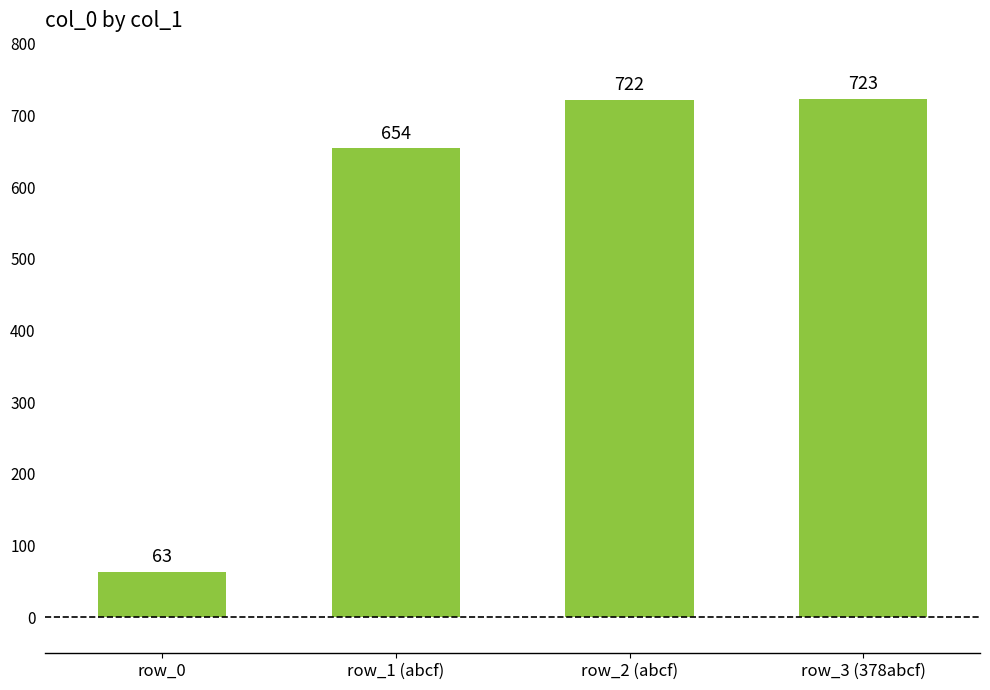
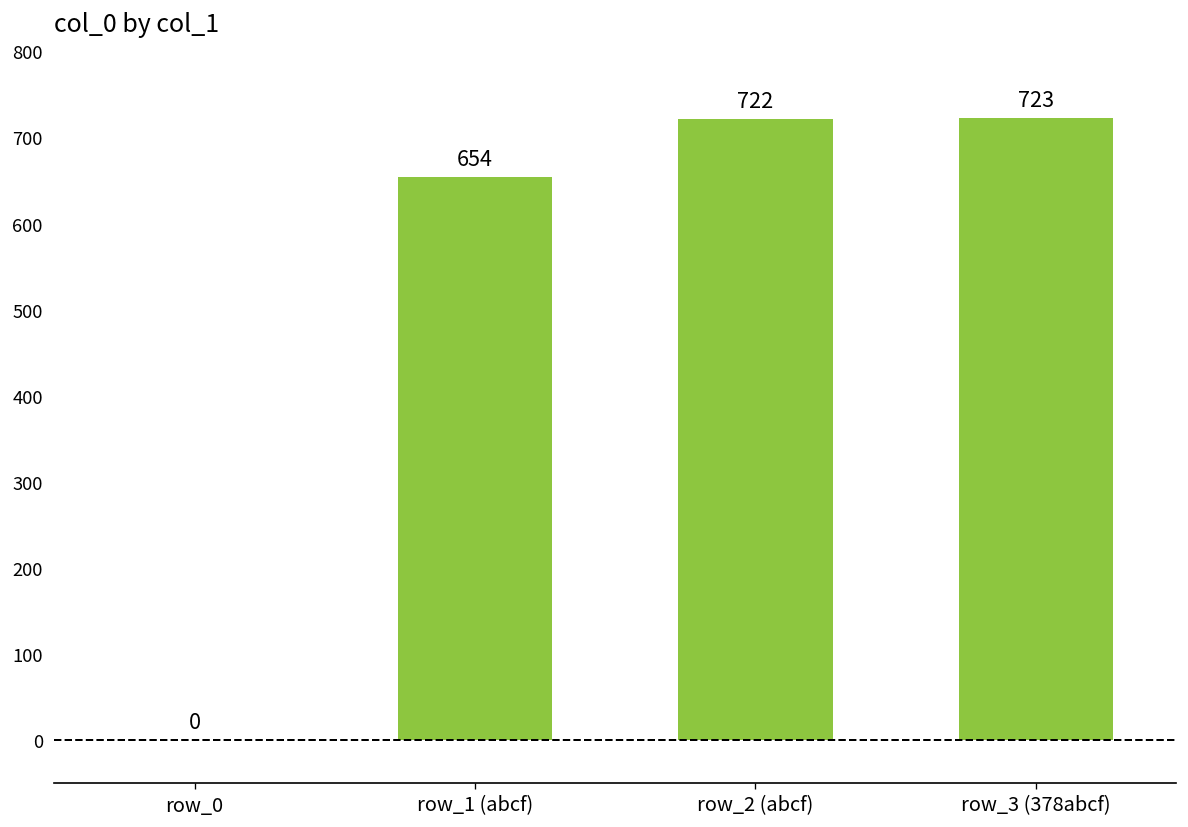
  {
-   "row_0": 63,
+   "row_0": 0,
    "row_1 (abcf)": 654,
    "row_2 (abcf)": 722,
    "row_3 (378abcf)": 723
  }
